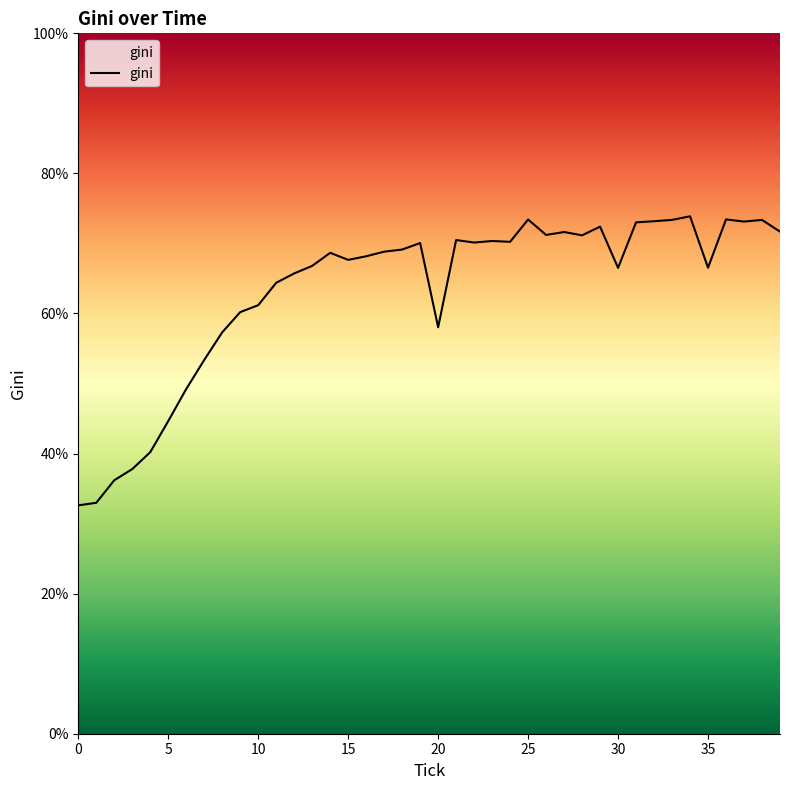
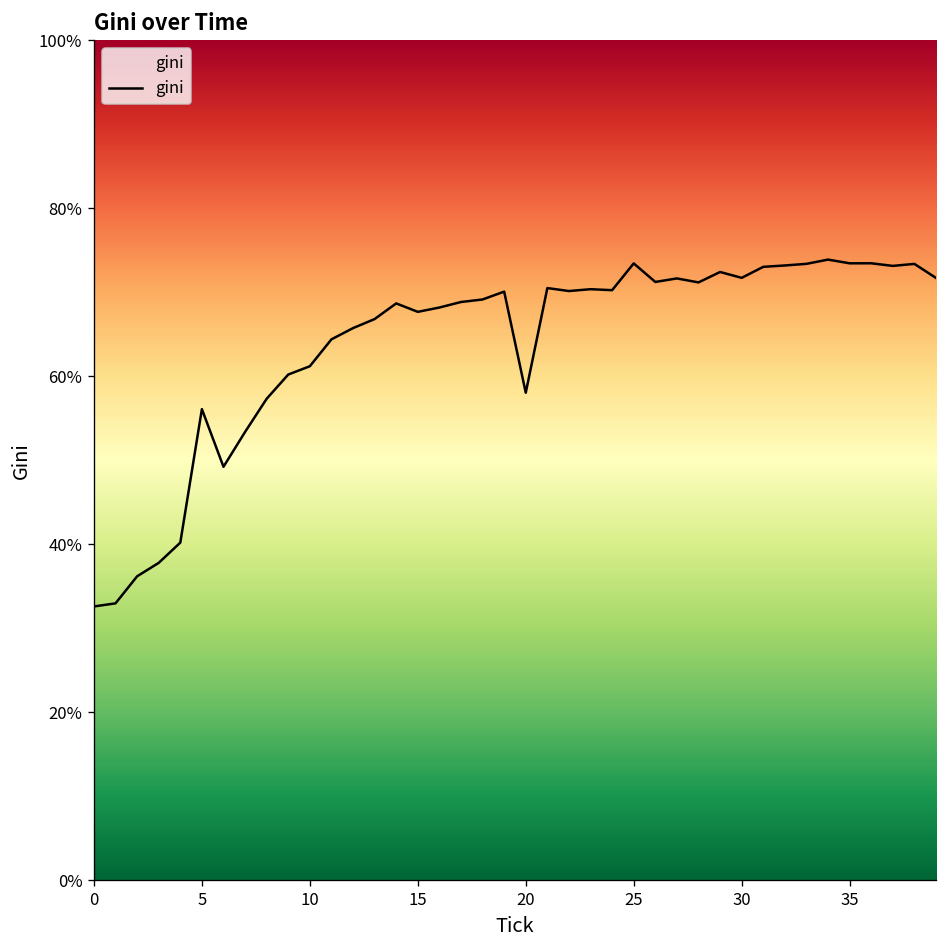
  {
    "0": "33%",
-   "5": "45%",
+   "5": "56%",
    "10": "61%",
    "15": "68%",
    "20": "58%",
    "25": "73%",
-   "30": "67%",
-   "35": "67%"
+   "30": "72%",
+   "35": "73%"
  }
